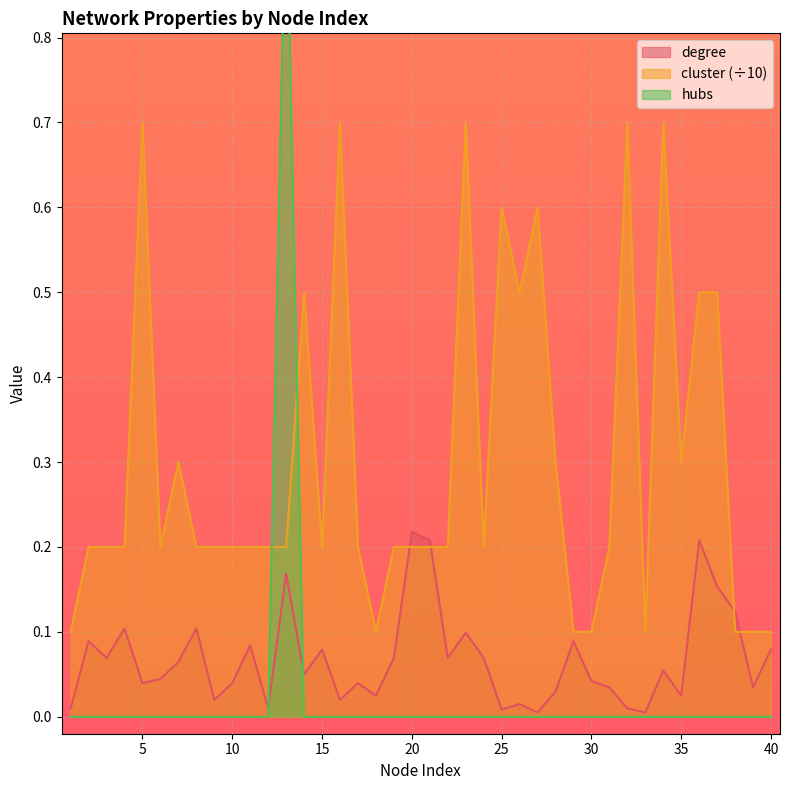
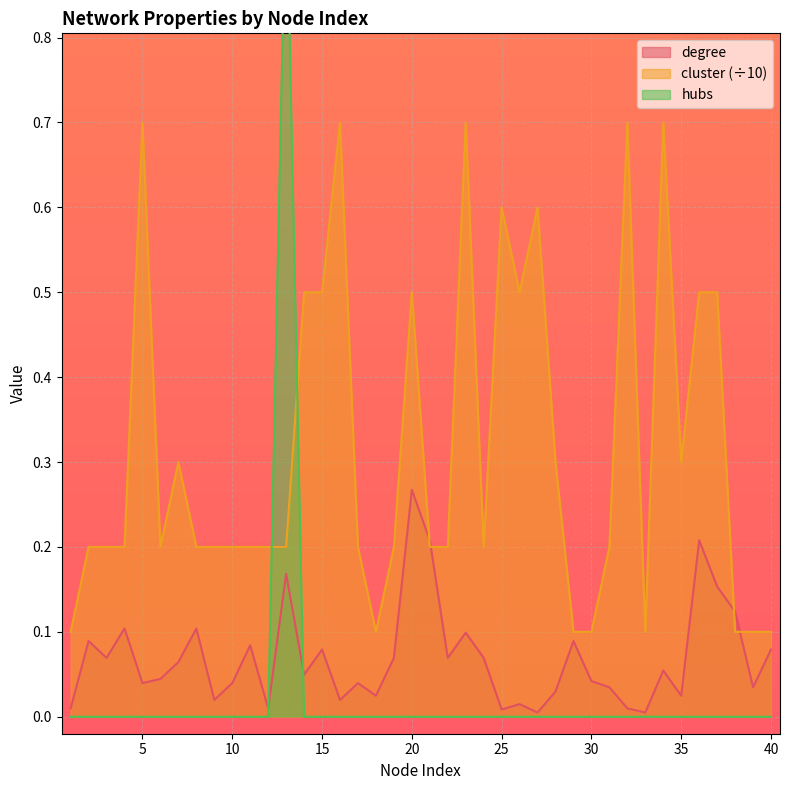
  {
    "degree": {
      "5": 0.04,
      "10": 0.04,
      "15": 0.08,
-     "20": 0.22,
+     "20": 0.27,
      "25": 0.01,
      "30": 0.04,
      "35": 0.02,
      "40": 0.08
    },
    "cluster (÷10)": {
      "5": 0.70,
      "10": 0.20,
-     "15": 0.20,
-     "20": 0.20,
+     "15": 0.50,
+     "20": 0.50,
      "25": 0.60,
      "30": 0.10,
      "35": 0.30,
      "40": 0.10
    },
    "hubs": {
      "5": 0.00,
      "10": 0.00,
      "15": 0.00,
      "20": 0.00,
      "25": 0.00,
      "30": 0.00,
      "35": 0.00,
      "40": 0.00
    }
  }
